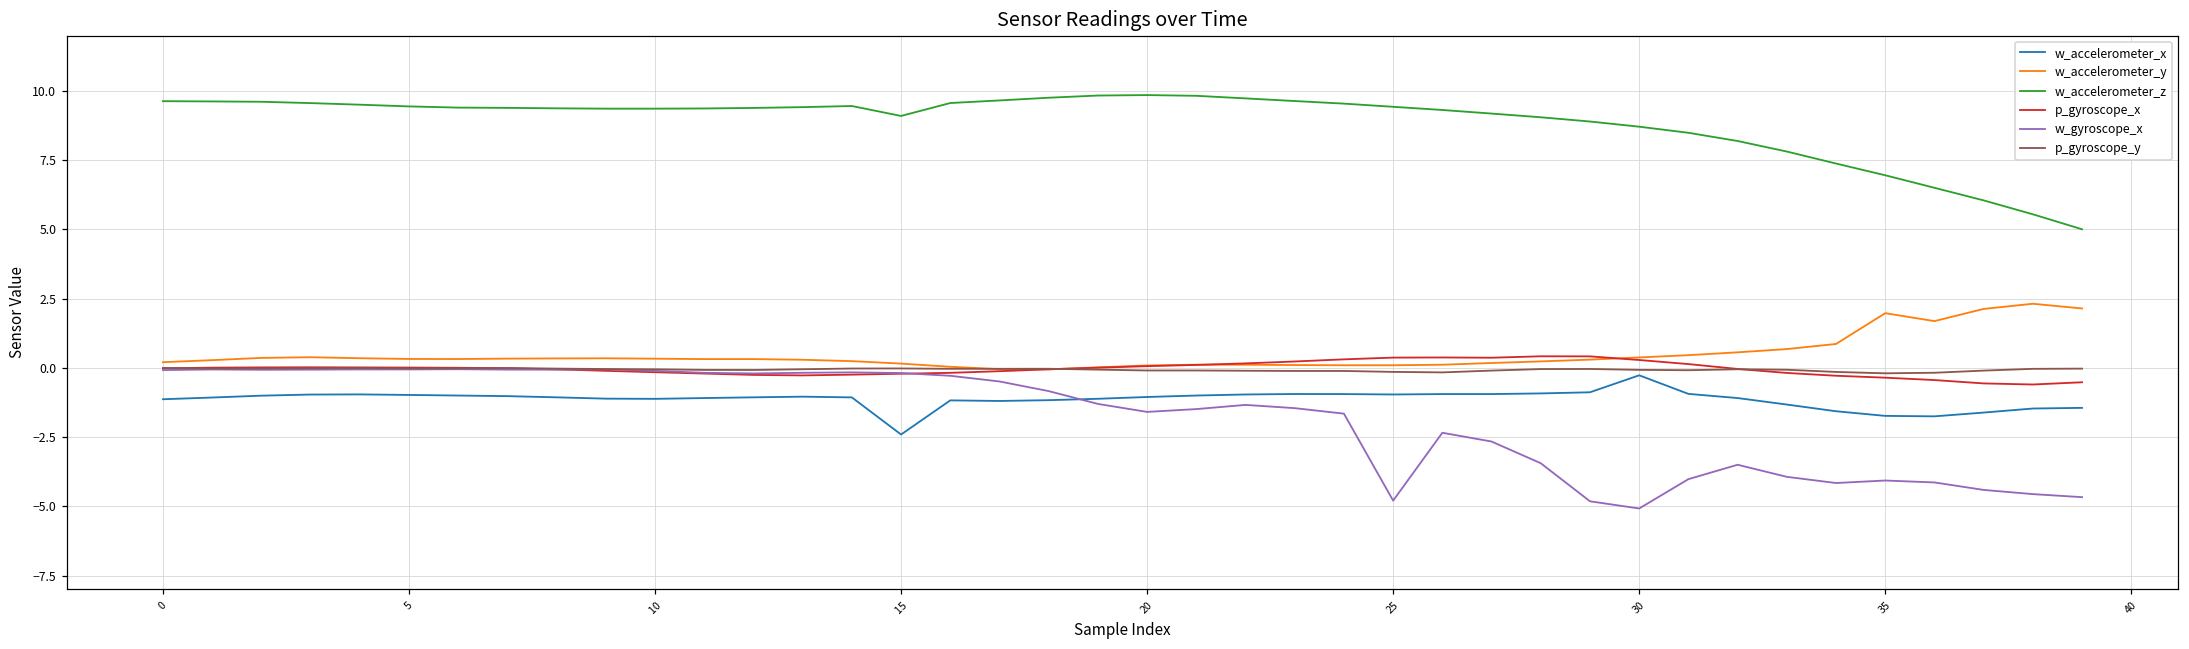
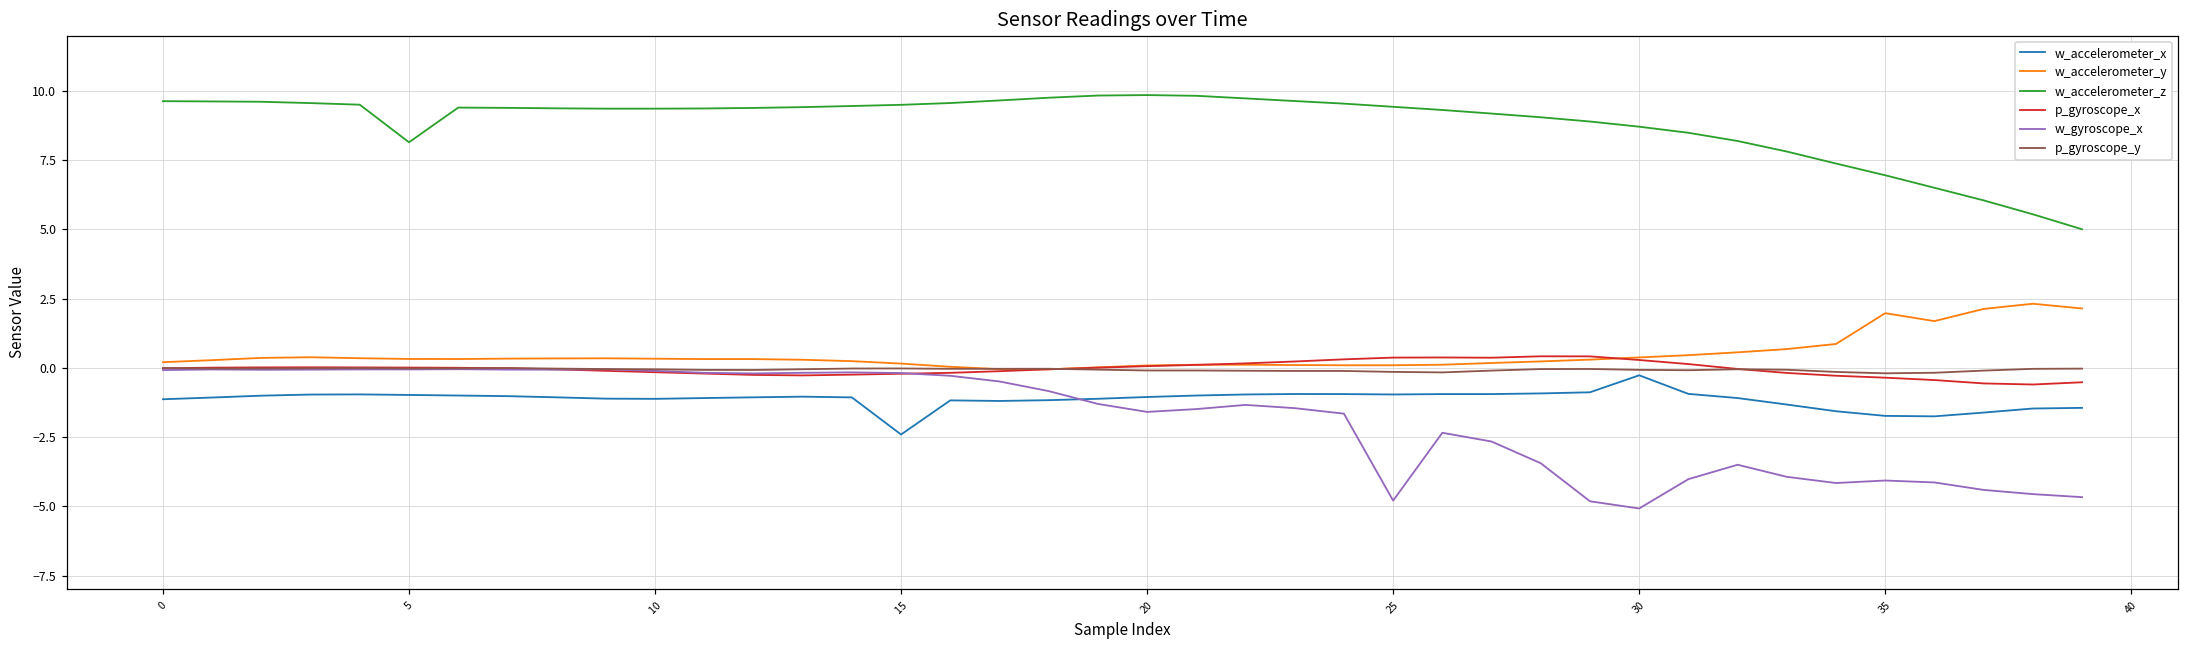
  {
    "w_accelerometer_x": {
      "0": -1.1,
      "5": -1.0,
      "10": -1.1,
      "15": -2.4,
      "20": -1.1,
      "25": -1.0,
      "30": -0.3,
      "35": -1.7
    },
    "w_accelerometer_y": {
      "0": 0.2,
      "5": 0.3,
      "10": 0.3,
      "15": 0.2,
      "25": 0.1,
      "35": 2.0
    },
    "w_accelerometer_z": {
      "0": 9.6,
-     "5": 9.4,
+     "5": 8.1,
      "10": 9.4,
-     "15": 9.1,
+     "15": 9.5,
      "20": 9.9,
      "25": 9.4,
      "30": 8.7,
      "35": 7.0
    },
    "p_gyroscope_x": {
      "25": 0.4,
      "35": -0.4
    },
    "w_gyroscope_x": {
      "20": -1.6,
      "25": -4.8,
      "30": -5.1,
      "35": -4.1
    },
    "p_gyroscope_y": {
      "15": 0.0,
      "20": -0.1,
      "25": -0.1,
      "30": -0.1,
      "35": -0.2
    }
  }
